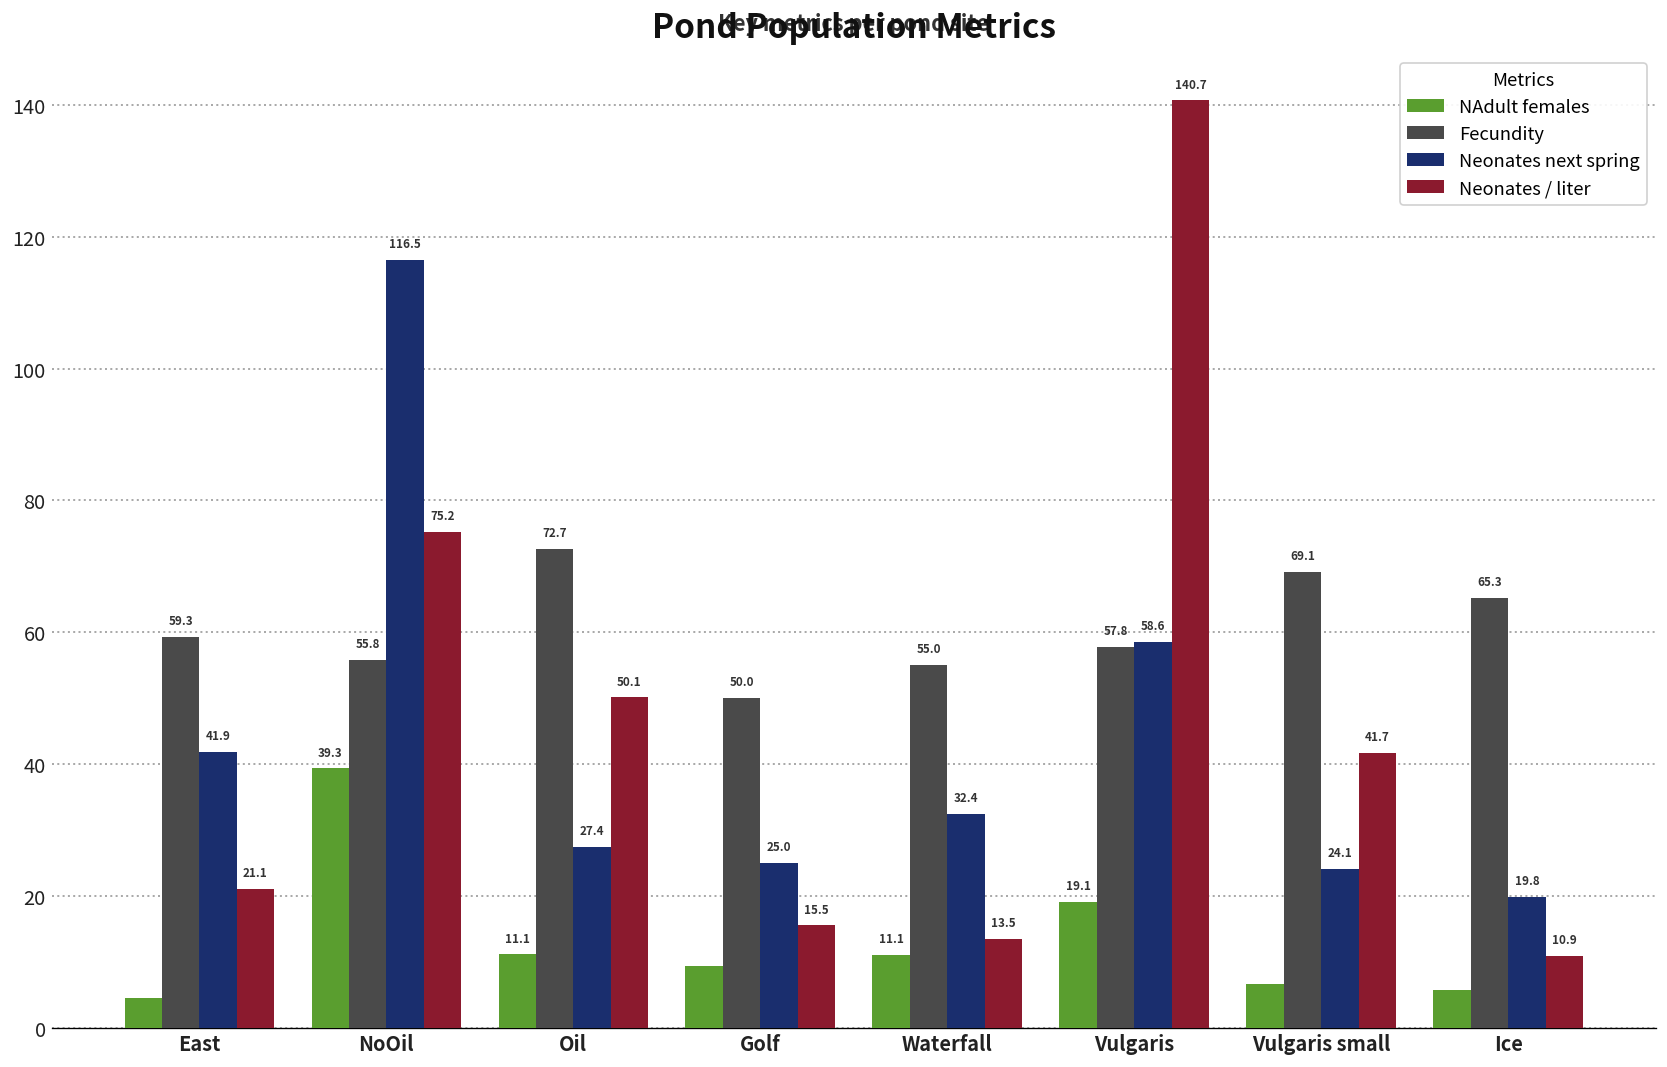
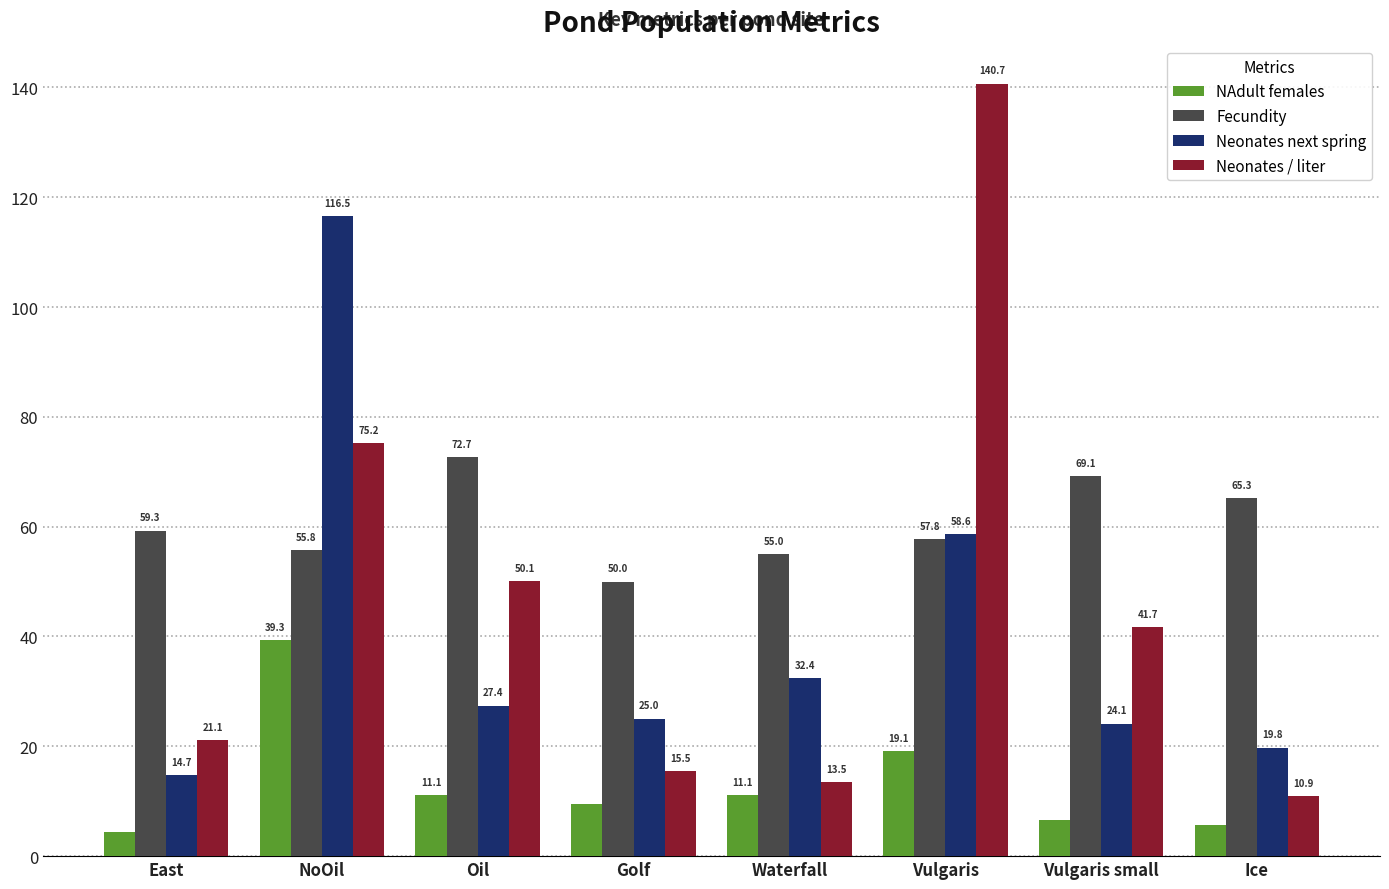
  {
    "NAdult females": {
      "NoOil": 39.3,
      "Oil": 11.1,
      "Waterfall": 11.1,
      "Vulgaris": 19.1
    },
    "Fecundity": {
      "East": 59.3,
      "NoOil": 55.8,
      "Oil": 72.7,
      "Golf": 50.0,
      "Waterfall": 55.0,
      "Vulgaris": 57.8,
      "Vulgaris small": 69.1,
      "Ice": 65.3
    },
    "Neonates next spring": {
-     "East": 41.9,
+     "East": 14.7,
      "NoOil": 116.5,
      "Oil": 27.4,
      "Golf": 25.0,
      "Waterfall": 32.4,
      "Vulgaris": 58.6,
      "Vulgaris small": 24.1,
      "Ice": 19.8
    },
    "Neonates / liter": {
      "East": 21.1,
      "NoOil": 75.2,
      "Oil": 50.1,
      "Golf": 15.5,
      "Waterfall": 13.5,
      "Vulgaris": 140.7,
      "Vulgaris small": 41.7,
      "Ice": 10.9
    }
  }
